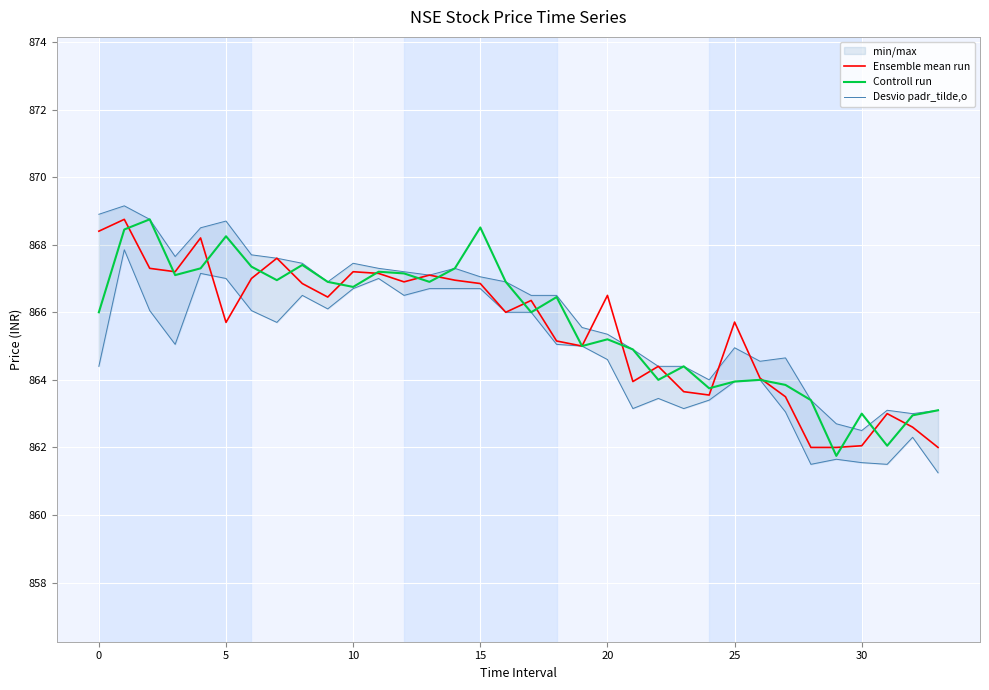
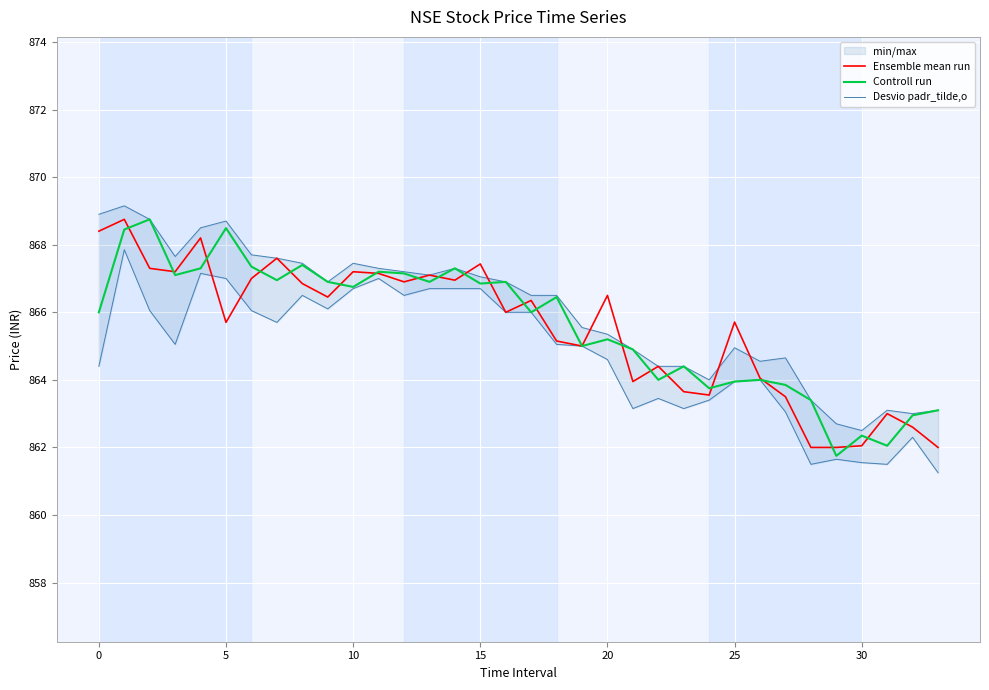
  {
    "Ensemble mean run": {
      "0": 868.4,
      "5": 865.7,
      "10": 867.2,
-     "15": 866.9,
+     "15": 867.4,
      "20": 866.5,
      "25": 865.7,
      "30": 862.1
    },
    "Controll run": {
      "0": 866.0,
-     "5": 868.3,
-     "15": 868.5,
+     "5": 868.5,
+     "15": 866.9,
      "20": 865.2,
-     "30": 863.0
+     "30": 862.4
    }
  }
